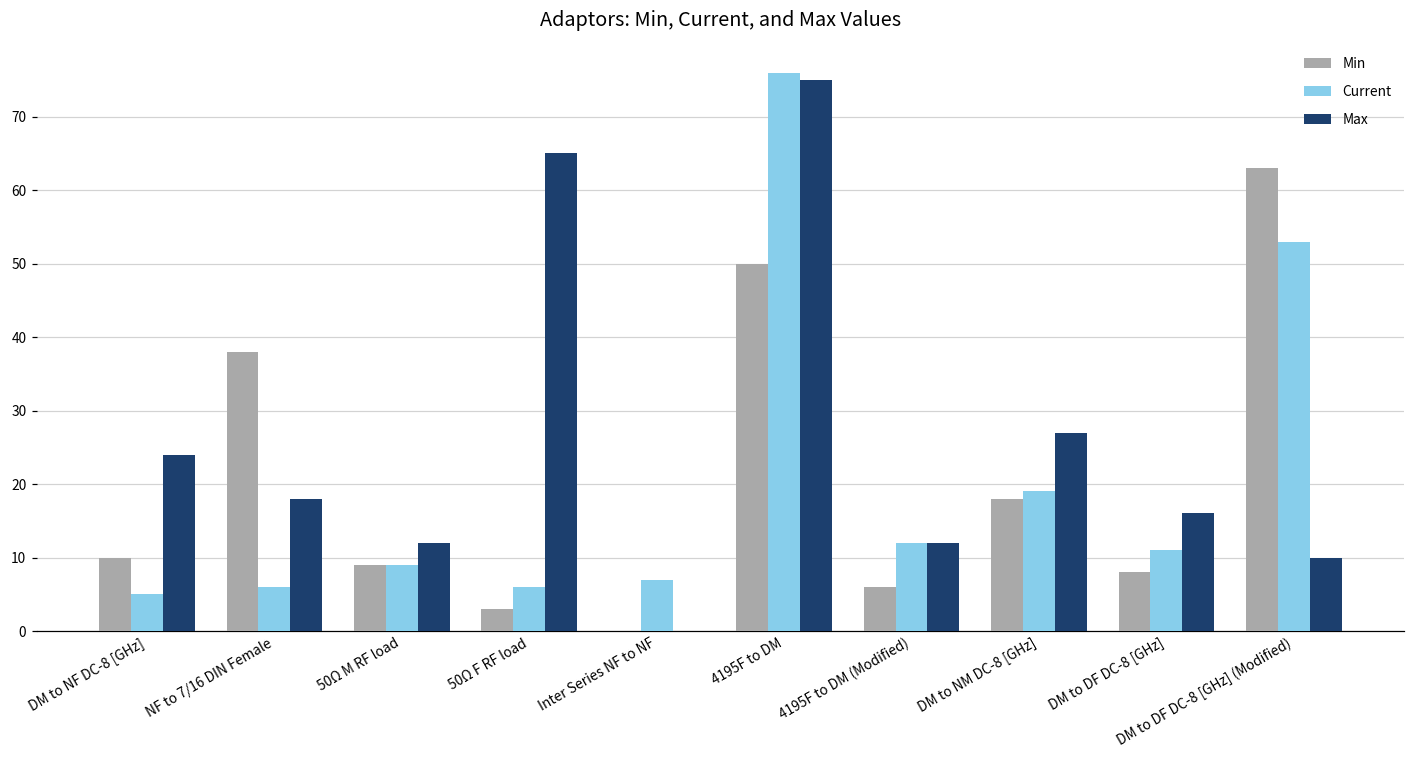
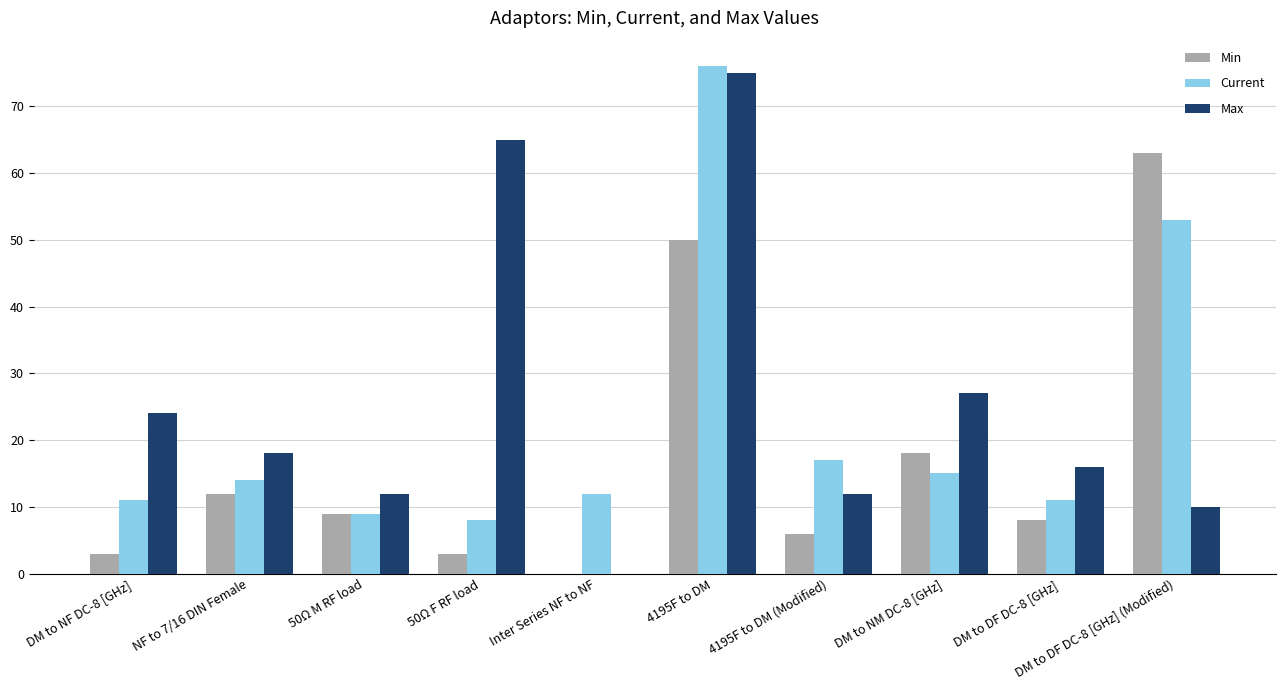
  {
    "Min": {
-     "DM to NF DC-8 [GHz]": 10,
-     "NF to 7/16 DIN Female": 38,
+     "DM to NF DC-8 [GHz]": 3,
+     "NF to 7/16 DIN Female": 12,
      "50Ω M RF load": 9,
      "50Ω F RF load": 3,
      "Inter Series NF to NF": 0,
      "4195F to DM": 50,
      "4195F to DM (Modified)": 6,
      "DM to NM DC-8 [GHz]": 18,
      "DM to DF DC-8 [GHz]": 8,
      "DM to DF DC-8 [GHz] (Modified)": 63
    },
    "Current": {
-     "DM to NF DC-8 [GHz]": 5,
-     "NF to 7/16 DIN Female": 6,
+     "DM to NF DC-8 [GHz]": 11,
+     "NF to 7/16 DIN Female": 14,
      "50Ω M RF load": 9,
-     "50Ω F RF load": 6,
-     "Inter Series NF to NF": 7,
+     "50Ω F RF load": 8,
+     "Inter Series NF to NF": 12,
      "4195F to DM": 76,
-     "4195F to DM (Modified)": 12,
-     "DM to NM DC-8 [GHz]": 19,
+     "4195F to DM (Modified)": 17,
+     "DM to NM DC-8 [GHz]": 15,
      "DM to DF DC-8 [GHz]": 11,
      "DM to DF DC-8 [GHz] (Modified)": 53
    },
    "Max": {
      "DM to NF DC-8 [GHz]": 24,
      "NF to 7/16 DIN Female": 18,
      "50Ω M RF load": 12,
      "50Ω F RF load": 65,
      "Inter Series NF to NF": 0,
      "4195F to DM": 75,
      "4195F to DM (Modified)": 12,
      "DM to NM DC-8 [GHz]": 27,
      "DM to DF DC-8 [GHz]": 16,
      "DM to DF DC-8 [GHz] (Modified)": 10
    }
  }
